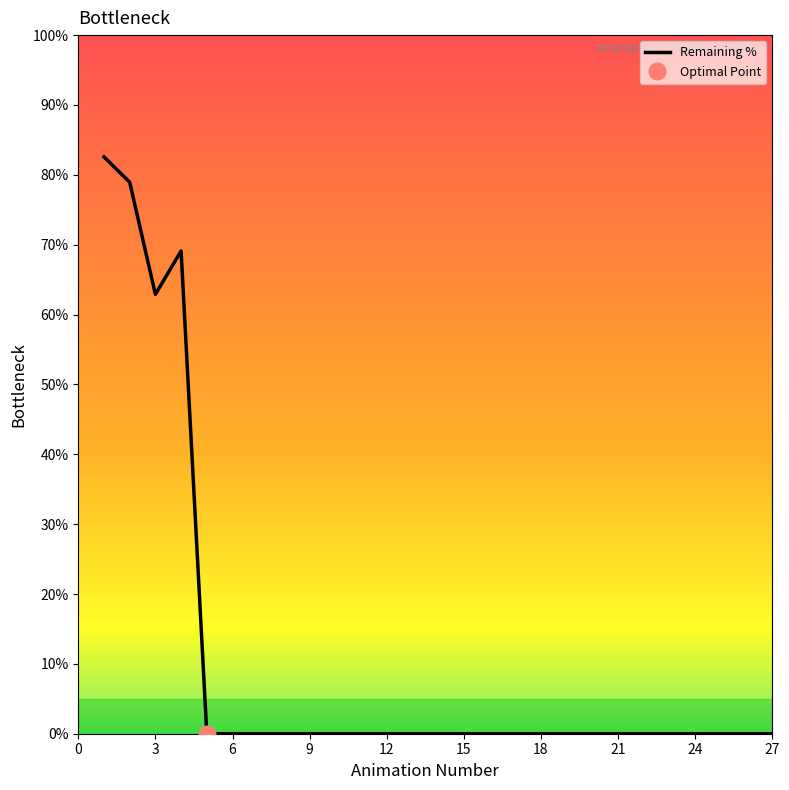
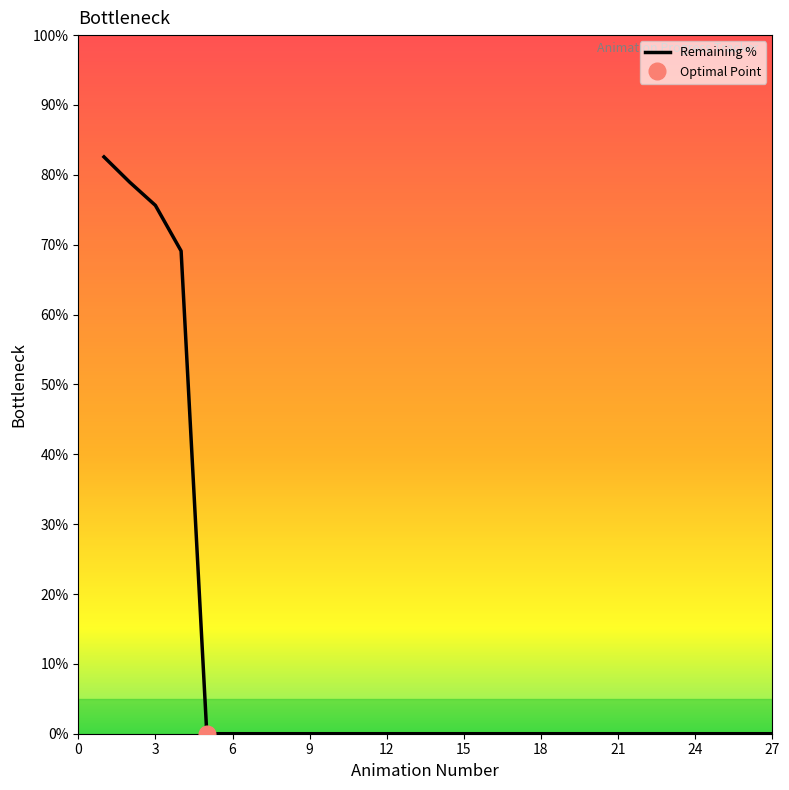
  {
    "Remaining %": {
-     "3": "63%"
+     "3": "76%"
    }
  }
